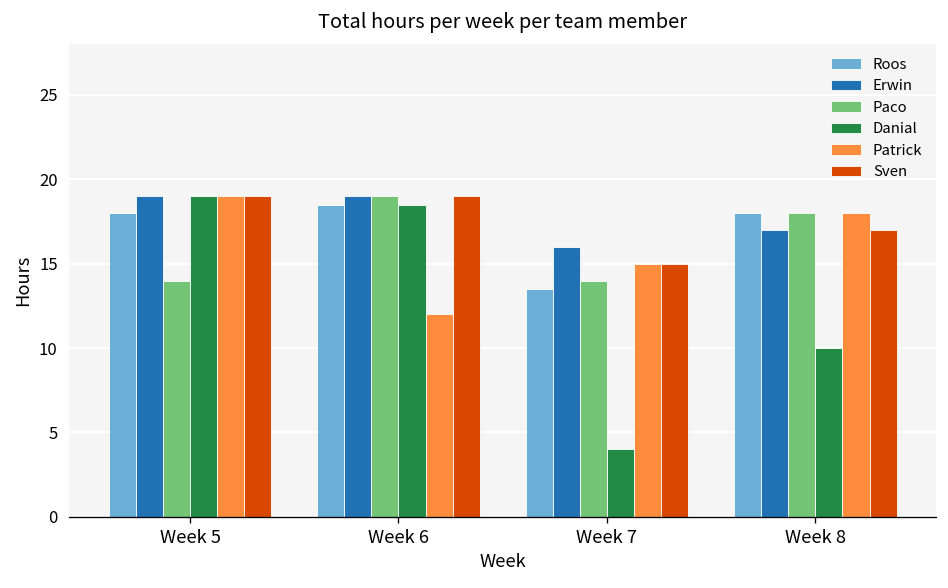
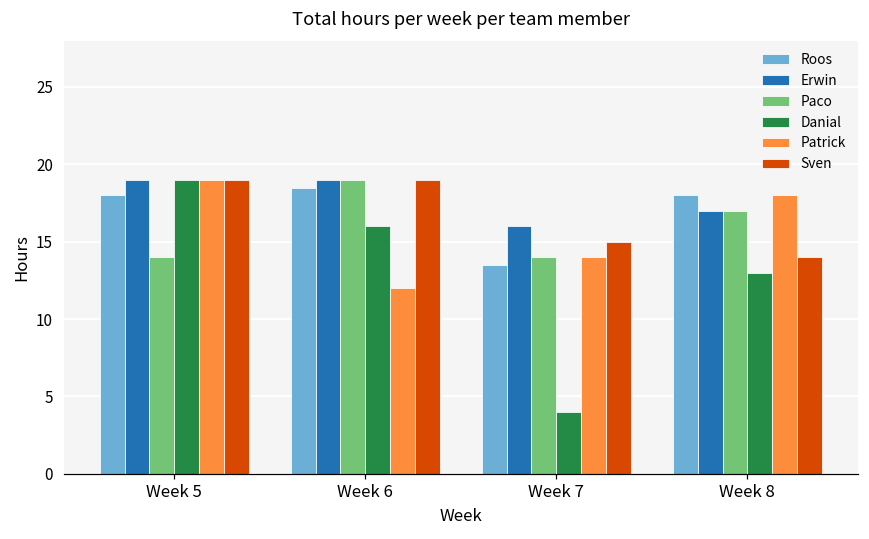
  {
    "Roos": {
      "Week 5": 18.0,
      "Week 6": 18.5,
      "Week 7": 13.5,
      "Week 8": 18.0
    },
    "Erwin": {
      "Week 5": 19.0,
      "Week 6": 19.0,
      "Week 7": 16.0,
      "Week 8": 17.0
    },
    "Paco": {
      "Week 5": 14,
      "Week 6": 19,
      "Week 7": 14,
-     "Week 8": 18
+     "Week 8": 17
    },
    "Danial": {
      "Week 5": 19.0,
-     "Week 6": 18.5,
+     "Week 6": 16.0,
      "Week 7": 4.0,
-     "Week 8": 10
+     "Week 8": 13
    },
    "Patrick": {
      "Week 5": 19,
      "Week 6": 12,
-     "Week 7": 15,
+     "Week 7": 14,
      "Week 8": 18
    },
    "Sven": {
      "Week 5": 19,
      "Week 6": 19,
      "Week 7": 15,
-     "Week 8": 17
+     "Week 8": 14
    }
  }
